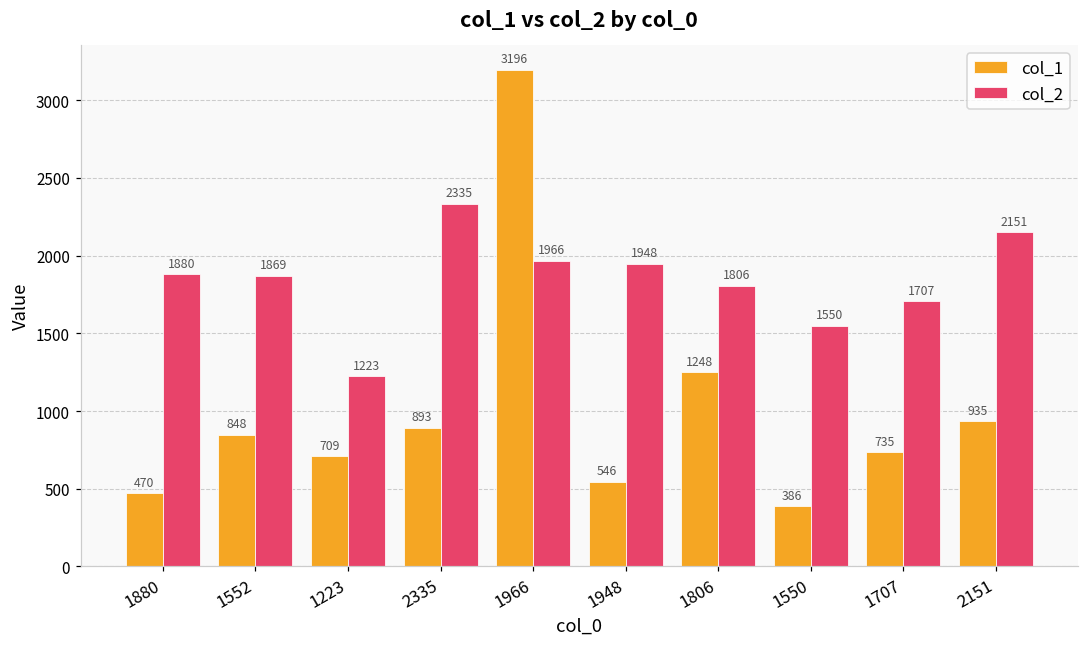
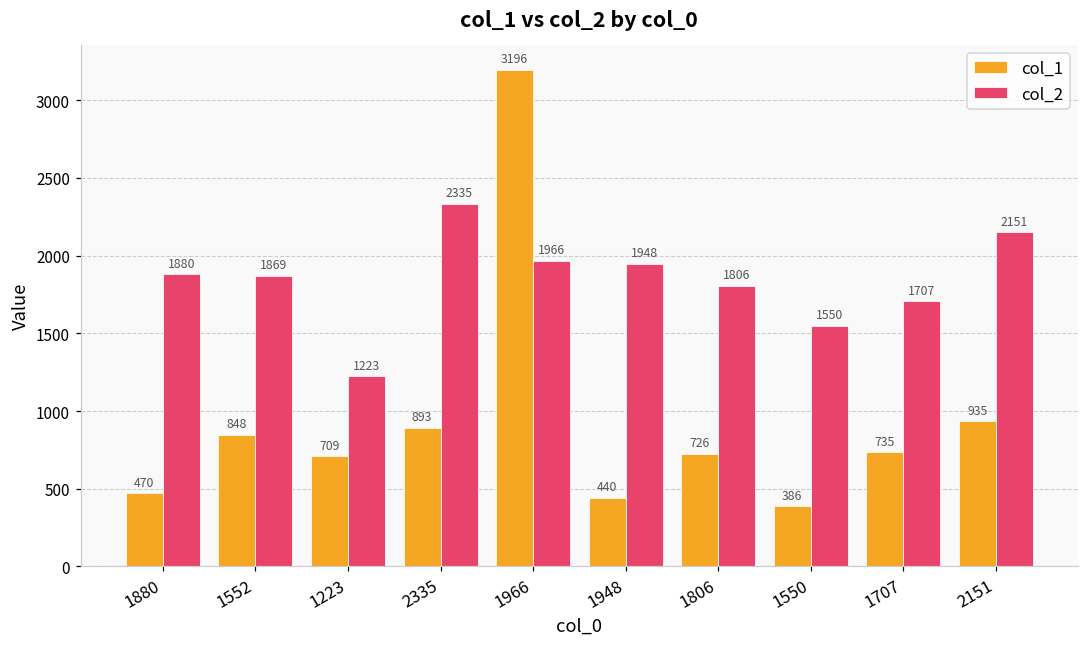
  {
    "col_1": {
      "1880": 470,
      "1552": 848,
      "1223": 709,
      "2335": 893,
      "1966": 3196,
-     "1948": 546,
-     "1806": 1248,
+     "1948": 440,
+     "1806": 726,
      "1550": 386,
      "1707": 735,
      "2151": 935
    },
    "col_2": {
      "1880": 1880,
      "1552": 1869,
      "1223": 1223,
      "2335": 2335,
      "1966": 1966,
      "1948": 1948,
      "1806": 1806,
      "1550": 1550,
      "1707": 1707,
      "2151": 2151
    }
  }
